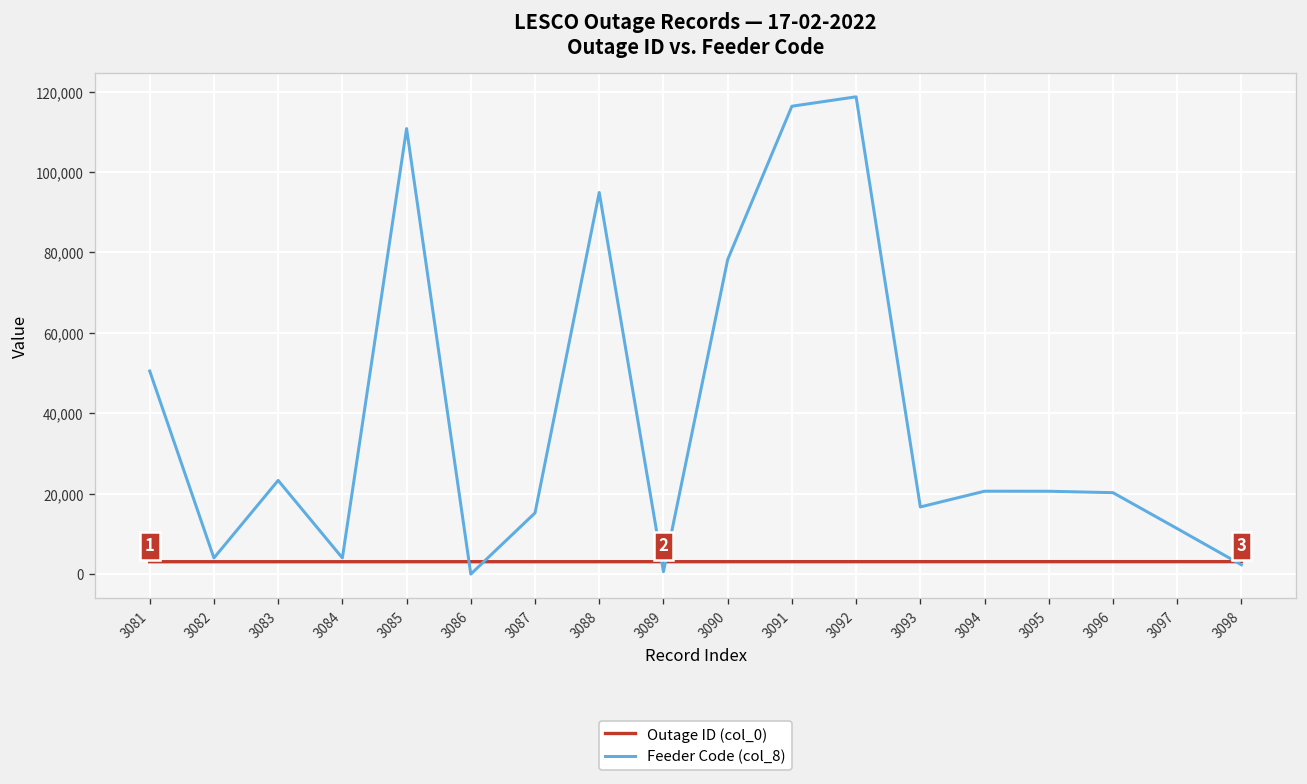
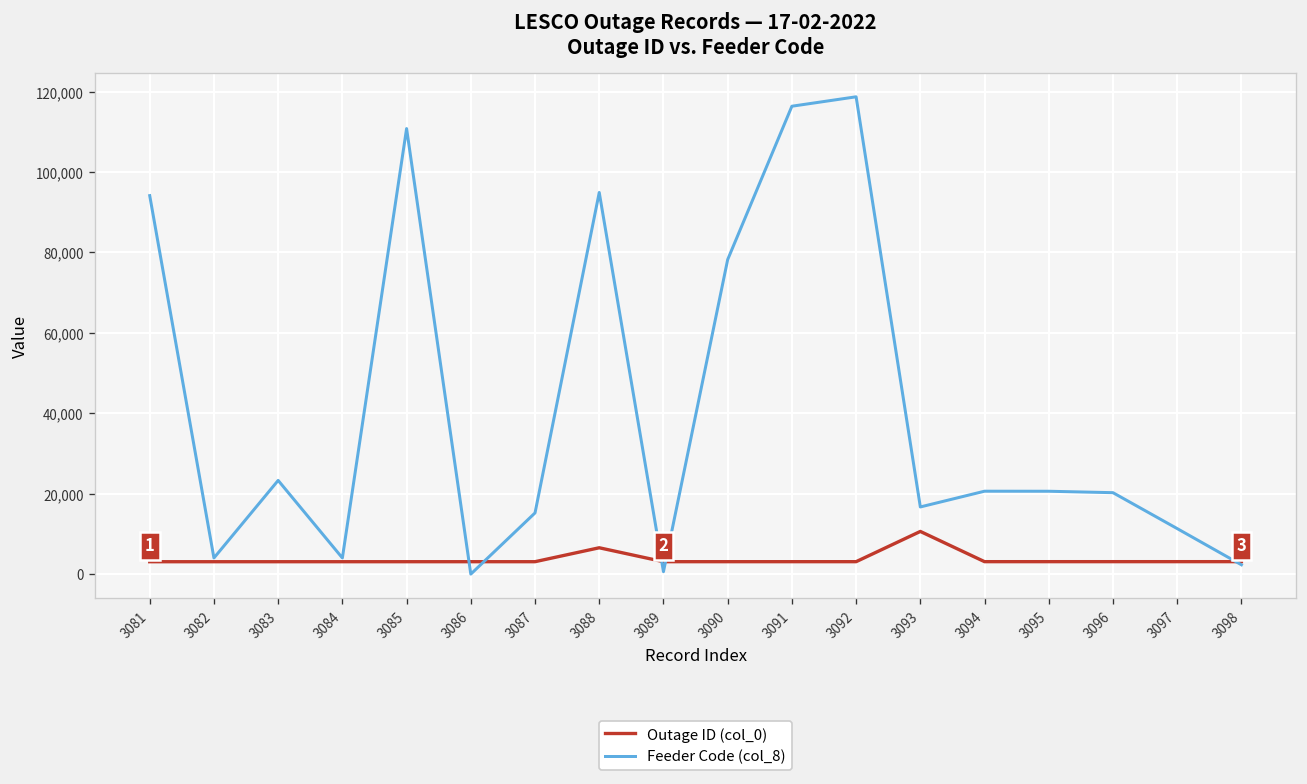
  {
    "Outage ID (col_0)": {
      "3082": "3,000",
      "3083": "3,000",
      "3084": "3,000",
      "3085": "3,000",
      "3086": "3,000",
      "3087": "3,000",
-     "3088": "3,000",
+     "3088": "7,000",
      "3090": "3,000",
      "3091": "3,000",
      "3092": "3,000",
-     "3093": "3,000",
+     "3093": "11,000",
      "3094": "3,000",
      "3095": "3,000",
      "3096": "3,000",
      "3097": "3,000"
    },
    "Feeder Code (col_8)": {
-     "3081": "51,000",
+     "3081": "94,000",
      "3082": "4,000",
      "3083": "23,000",
      "3084": "4,000",
      "3085": "111,000",
      "3086": "0",
      "3087": "15,000",
      "3088": "95,000",
      "3089": "1,000",
      "3090": "78,000",
      "3091": "116,000",
      "3092": "119,000",
      "3093": "17,000",
      "3094": "21,000",
      "3095": "21,000",
      "3096": "20,000",
      "3097": "11,000",
      "3098": "2,000"
    }
  }
